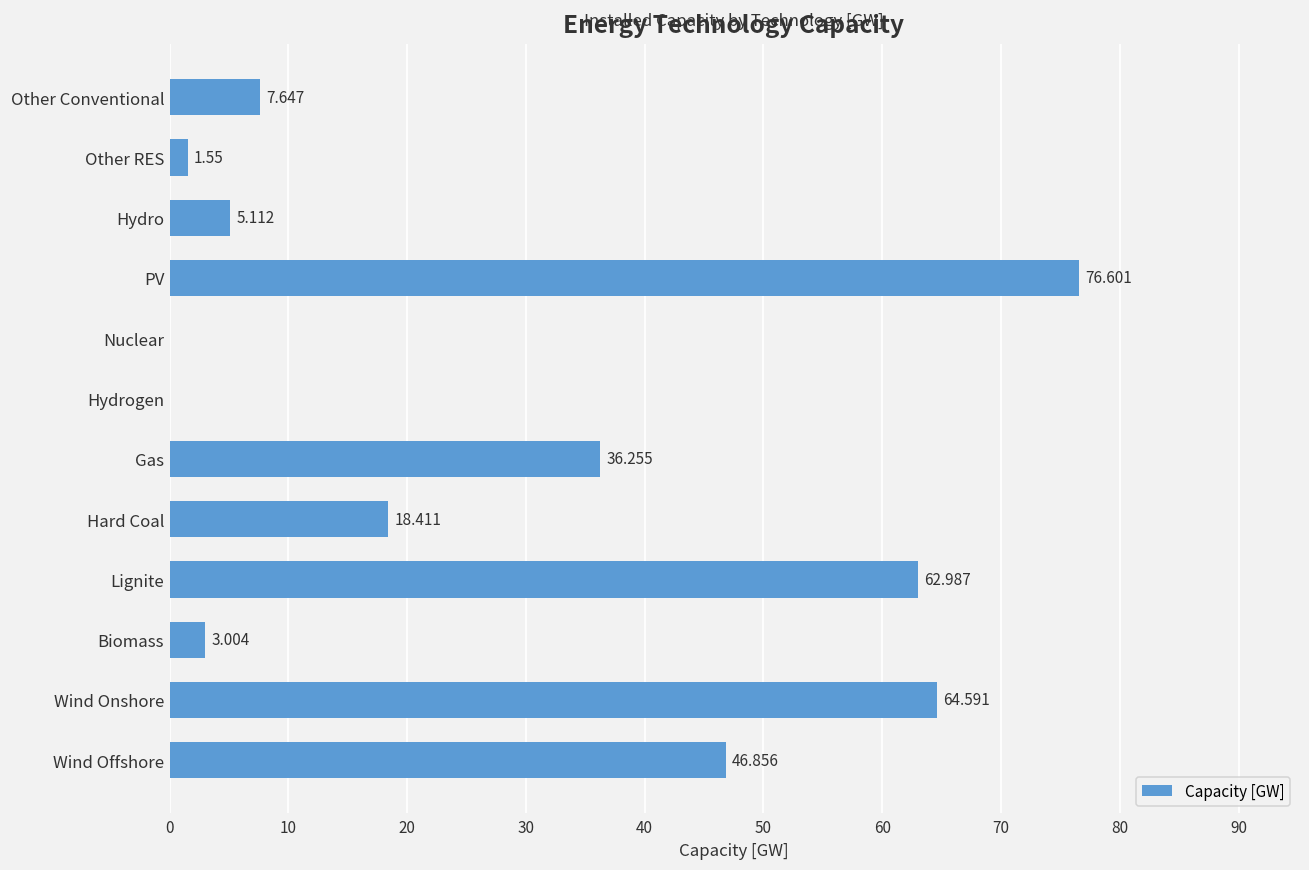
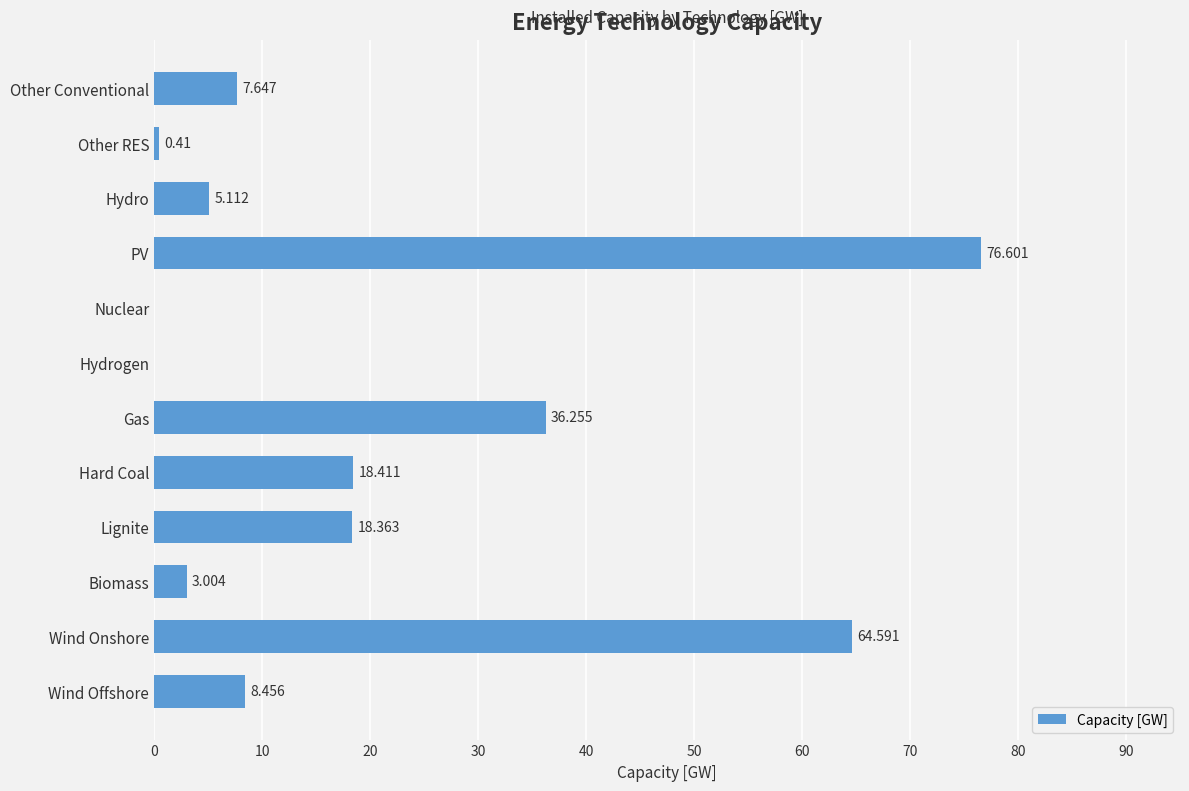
  {
    "Other Conventional": 7.647,
-   "Other RES": 1.55,
+   "Other RES": 0.41,
    "Hydro": 5.112,
    "PV": 76.601,
    "Gas": 36.255,
    "Hard Coal": 18.411,
-   "Lignite": 62.987,
+   "Lignite": 18.363,
    "Biomass": 3.004,
    "Wind Onshore": 64.591,
-   "Wind Offshore": 46.856
+   "Wind Offshore": 8.456
  }
